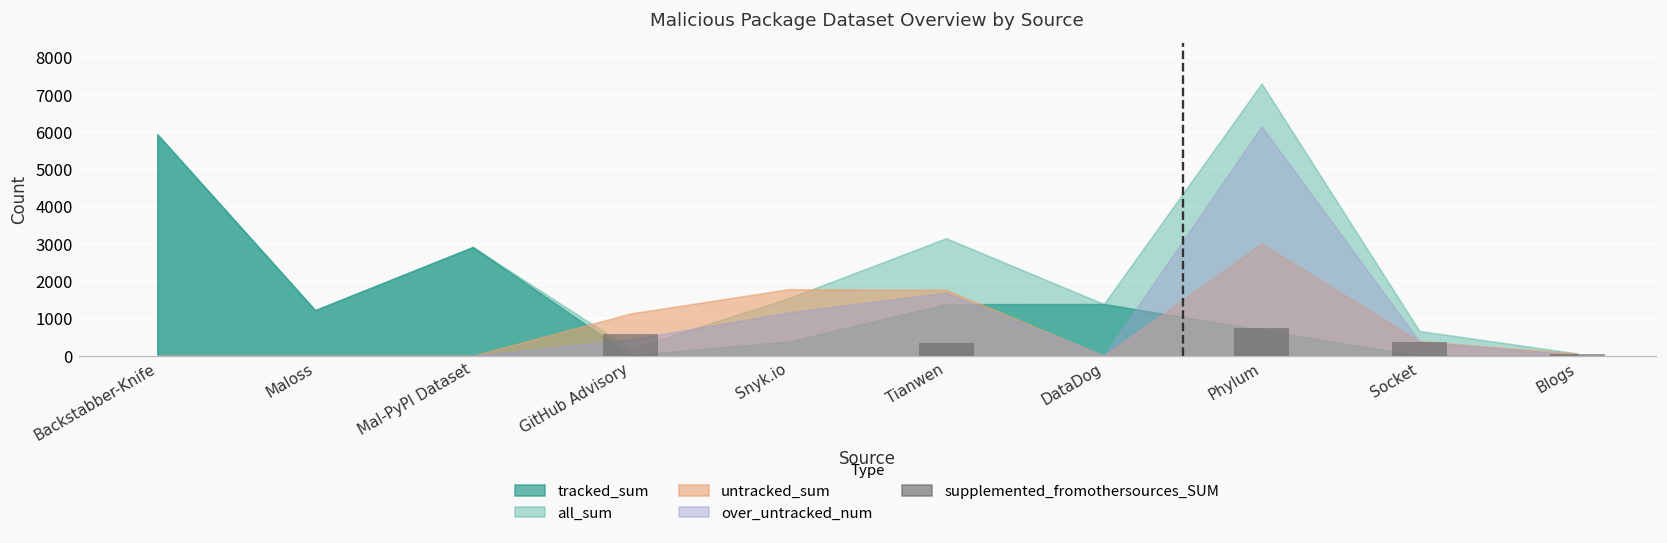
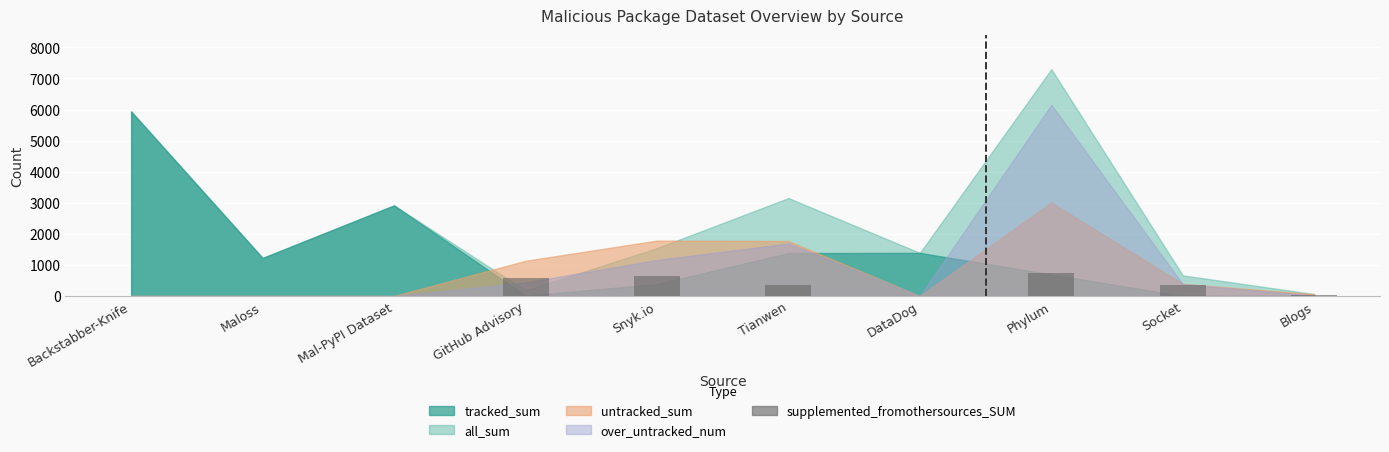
  {
    "supplemented_fromothersources_SUM": {
      "Backstabber-Knife": 0,
      "Maloss": 0,
      "Mal-PyPI Dataset": 0,
      "GitHub Advisory": 600,
-     "Snyk.io": 0,
+     "Snyk.io": 600,
      "Tianwen": 300,
      "DataDog": 0,
      "Phylum": 700,
      "Socket": 400
    },
    "untracked_sum": {
      "GitHub Advisory": 1100,
      "Snyk.io": 1800,
      "Phylum": 3000
    },
    "over_untracked_num": {
      "GitHub Advisory": 400,
      "Snyk.io": 1200,
      "Phylum": 6200
    }
  }
